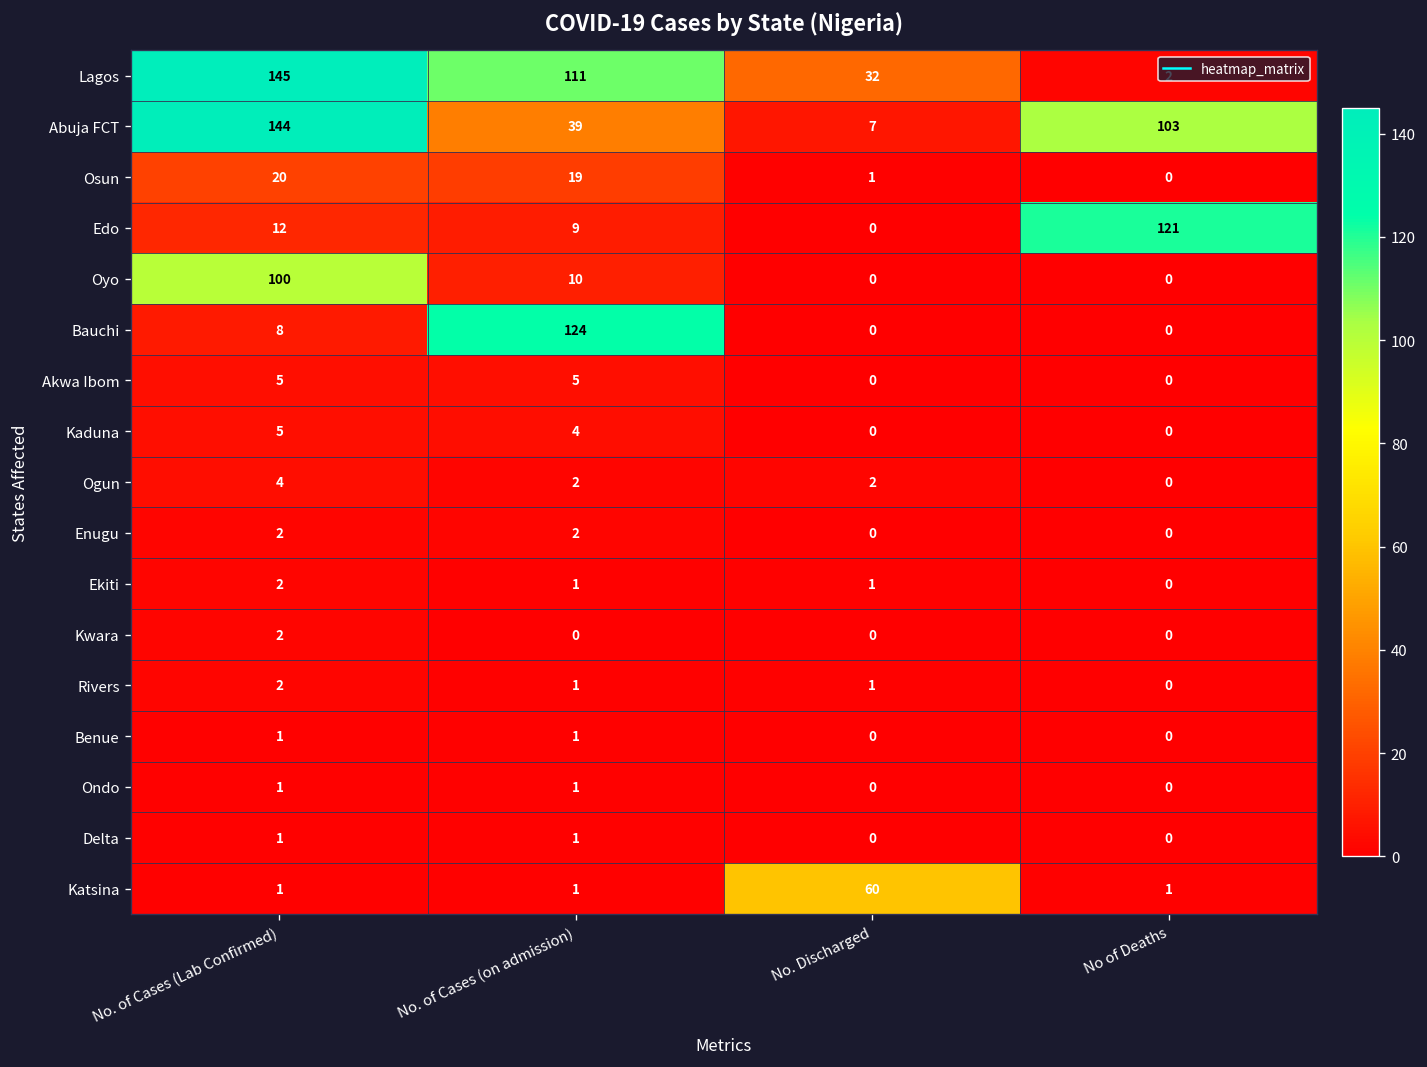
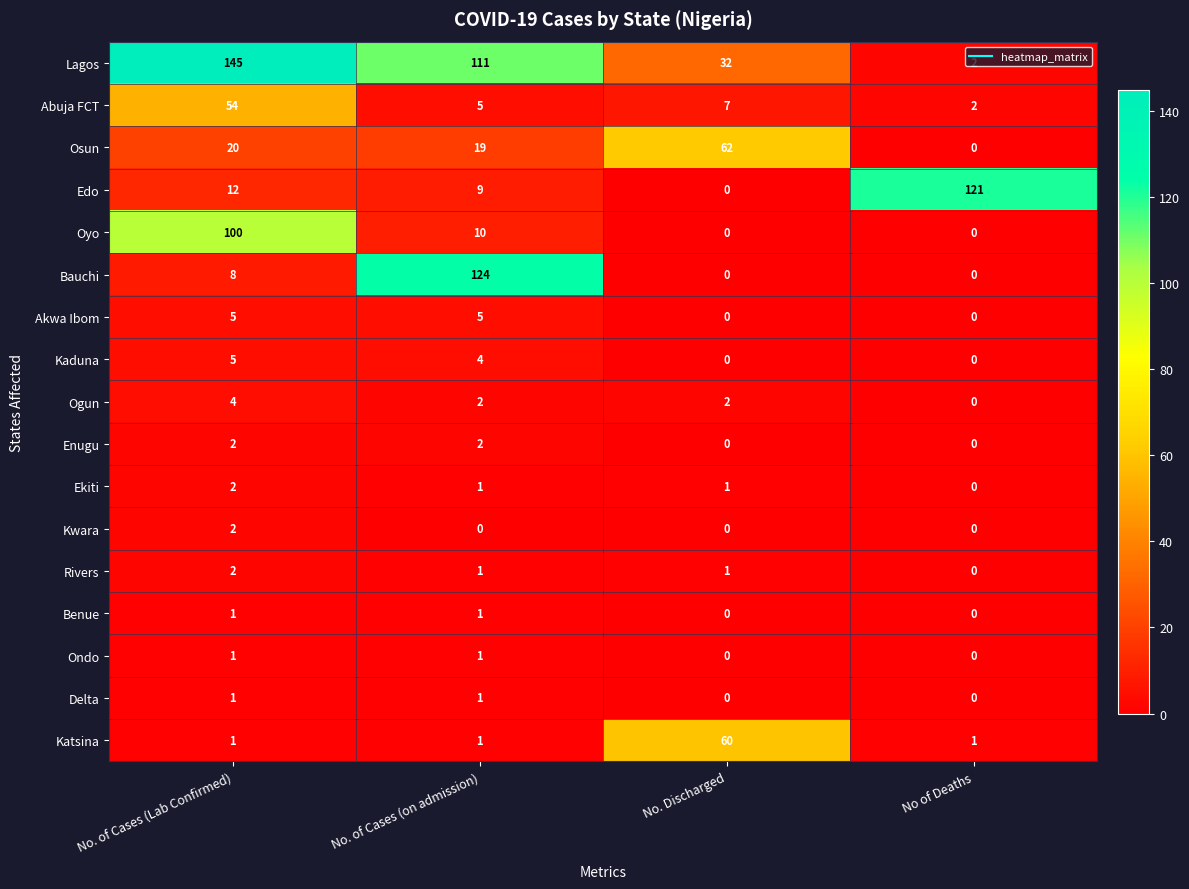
  {
    "Lagos": {
      "No. of Cases (Lab Confirmed)": 145,
      "No. of Cases (on admission)": 111,
      "No. Discharged": 32
    },
    "Abuja FCT": {
-     "No. of Cases (Lab Confirmed)": 144,
-     "No. of Cases (on admission)": 39,
+     "No. of Cases (Lab Confirmed)": 54,
+     "No. of Cases (on admission)": 5,
      "No. Discharged": 7,
-     "No of Deaths": 103
+     "No of Deaths": 2
    },
    "Osun": {
      "No. of Cases (Lab Confirmed)": 20,
      "No. of Cases (on admission)": 19,
-     "No. Discharged": 1,
+     "No. Discharged": 62,
      "No of Deaths": 0
    },
    "Edo": {
      "No. of Cases (Lab Confirmed)": 12,
      "No. of Cases (on admission)": 9,
      "No. Discharged": 0,
      "No of Deaths": 121
    },
    "Oyo": {
      "No. of Cases (Lab Confirmed)": 100,
      "No. of Cases (on admission)": 10,
      "No. Discharged": 0,
      "No of Deaths": 0
    },
    "Bauchi": {
      "No. of Cases (Lab Confirmed)": 8,
      "No. of Cases (on admission)": 124,
      "No. Discharged": 0,
      "No of Deaths": 0
    },
    "Akwa Ibom": {
      "No. of Cases (Lab Confirmed)": 5,
      "No. of Cases (on admission)": 5,
      "No. Discharged": 0,
      "No of Deaths": 0
    },
    "Kaduna": {
      "No. of Cases (Lab Confirmed)": 5,
      "No. of Cases (on admission)": 4,
      "No. Discharged": 0,
      "No of Deaths": 0
    },
    "Ogun": {
      "No. of Cases (Lab Confirmed)": 4,
      "No. of Cases (on admission)": 2,
      "No. Discharged": 2,
      "No of Deaths": 0
    },
    "Enugu": {
      "No. of Cases (Lab Confirmed)": 2,
      "No. of Cases (on admission)": 2,
      "No. Discharged": 0,
      "No of Deaths": 0
    },
    "Ekiti": {
      "No. of Cases (Lab Confirmed)": 2,
      "No. of Cases (on admission)": 1,
      "No. Discharged": 1,
      "No of Deaths": 0
    },
    "Kwara": {
      "No. of Cases (Lab Confirmed)": 2,
      "No. of Cases (on admission)": 0,
      "No. Discharged": 0,
      "No of Deaths": 0
    },
    "Rivers": {
      "No. of Cases (Lab Confirmed)": 2,
      "No. of Cases (on admission)": 1,
      "No. Discharged": 1,
      "No of Deaths": 0
    },
    "Benue": {
      "No. of Cases (Lab Confirmed)": 1,
      "No. of Cases (on admission)": 1,
      "No. Discharged": 0,
      "No of Deaths": 0
    },
    "Ondo": {
      "No. of Cases (Lab Confirmed)": 1,
      "No. of Cases (on admission)": 1,
      "No. Discharged": 0,
      "No of Deaths": 0
    },
    "Delta": {
      "No. of Cases (Lab Confirmed)": 1,
      "No. of Cases (on admission)": 1,
      "No. Discharged": 0,
      "No of Deaths": 0
    },
    "Katsina": {
      "No. of Cases (Lab Confirmed)": 1,
      "No. of Cases (on admission)": 1,
      "No. Discharged": 60,
      "No of Deaths": 1
    }
  }
